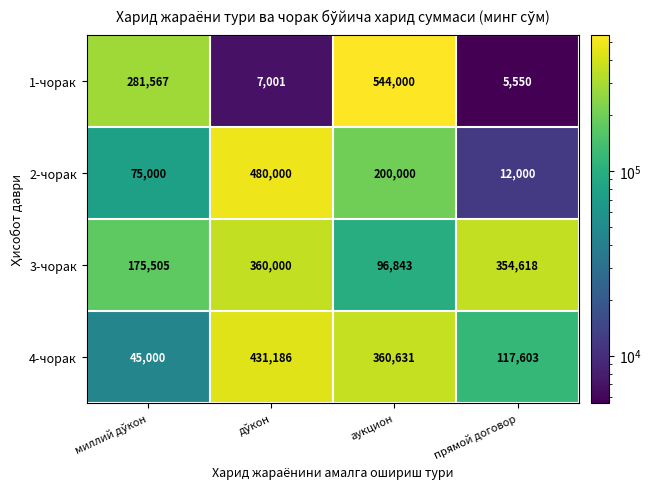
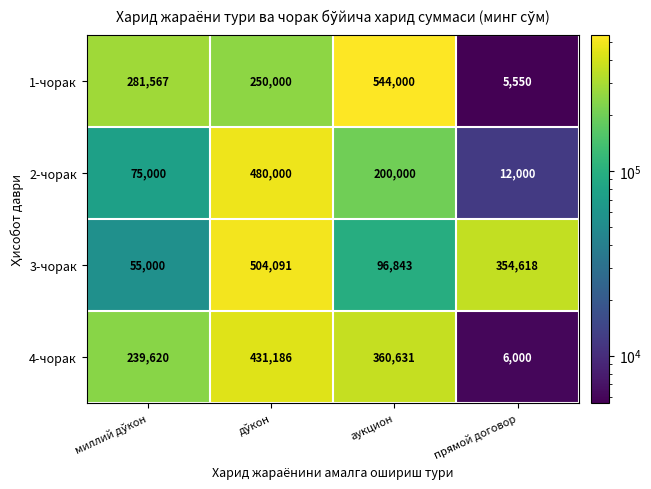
  {
    "1-чорак": {
      "миллий дўкон": "281,567",
-     "дўкон": "7,001",
+     "дўкон": "250,000",
      "аукцион": "544,000",
      "прямой договор": "5,550"
    },
    "2-чорак": {
      "миллий дўкон": "75,000",
      "дўкон": "480,000",
      "аукцион": "200,000",
      "прямой договор": "12,000"
    },
    "3-чорак": {
-     "миллий дўкон": "175,505",
-     "дўкон": "360,000",
+     "миллий дўкон": "55,000",
+     "дўкон": "504,091",
      "аукцион": "96,843",
      "прямой договор": "354,618"
    },
    "4-чорак": {
-     "миллий дўкон": "45,000",
+     "миллий дўкон": "239,620",
      "дўкон": "431,186",
      "аукцион": "360,631",
-     "прямой договор": "117,603"
+     "прямой договор": "6,000"
    }
  }
